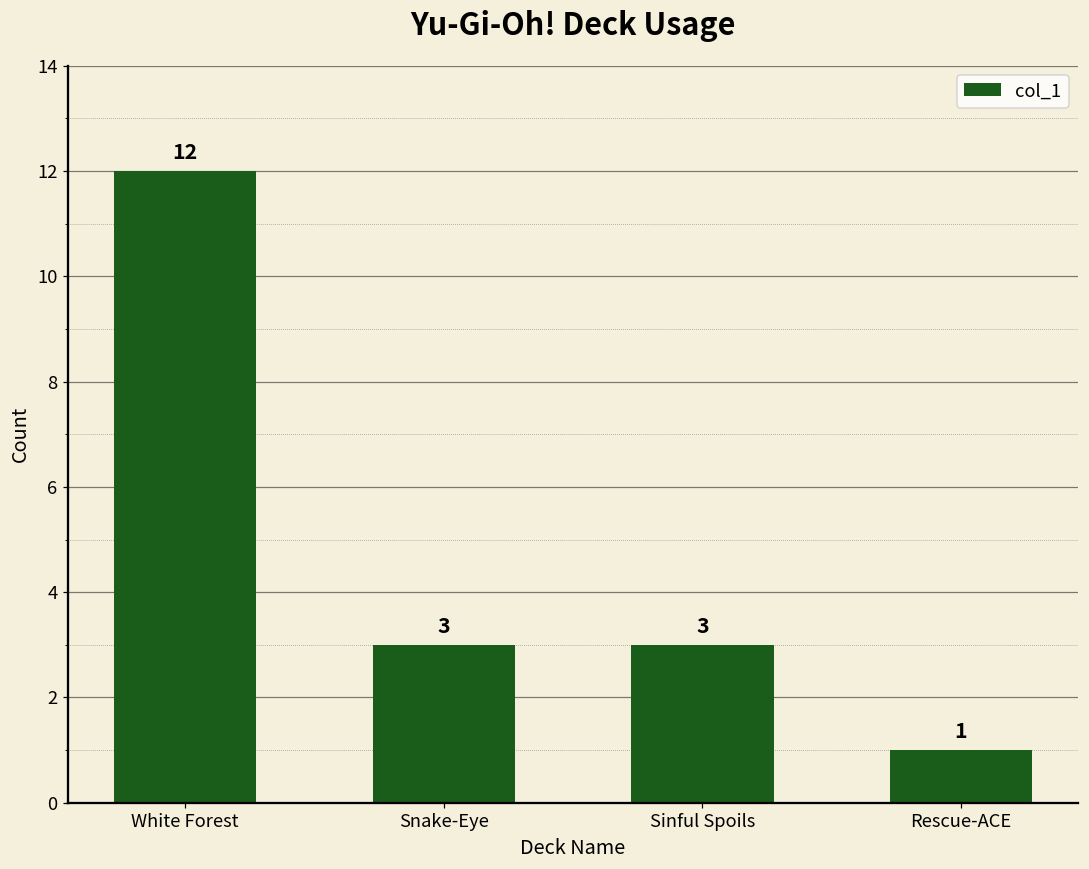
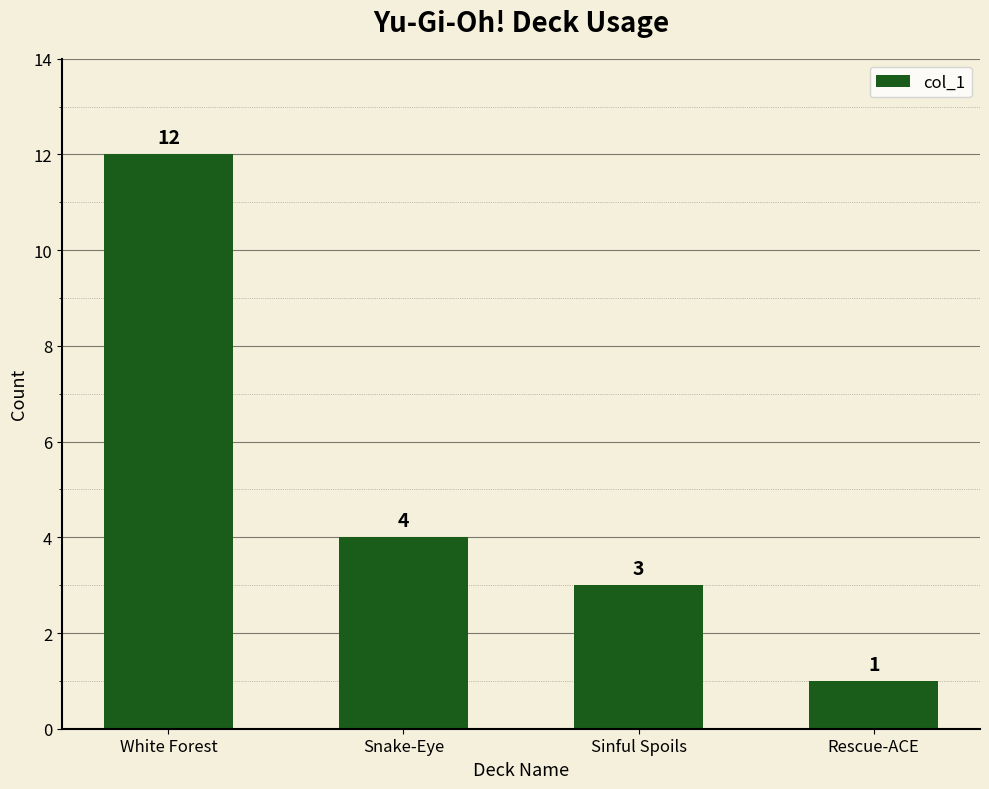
  {
    "White Forest": 12,
-   "Snake-Eye": 3,
+   "Snake-Eye": 4,
    "Sinful Spoils": 3,
    "Rescue-ACE": 1
  }
